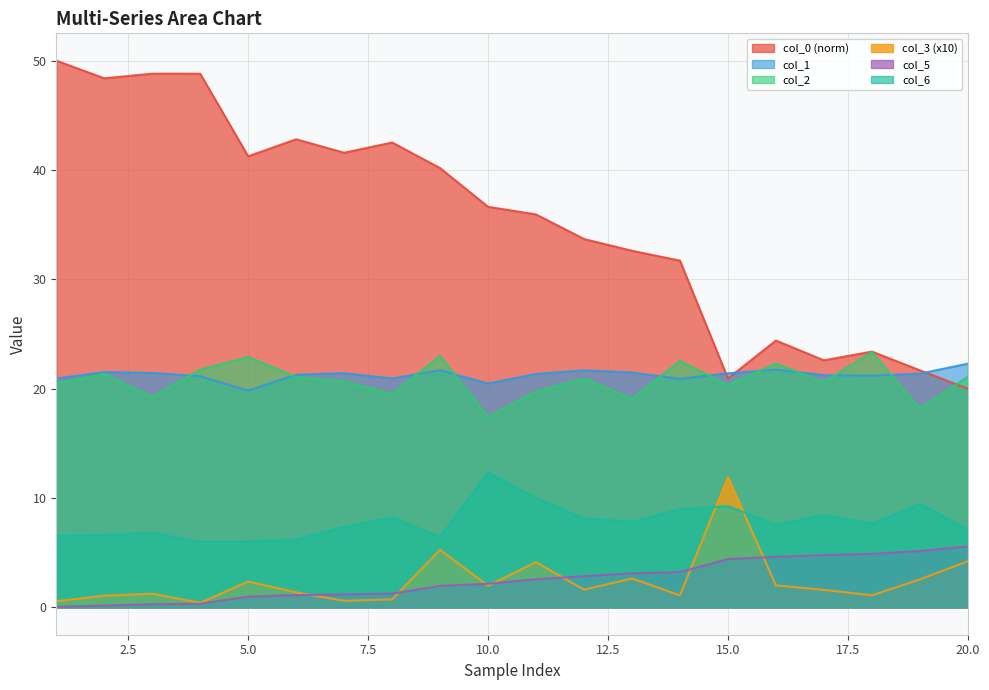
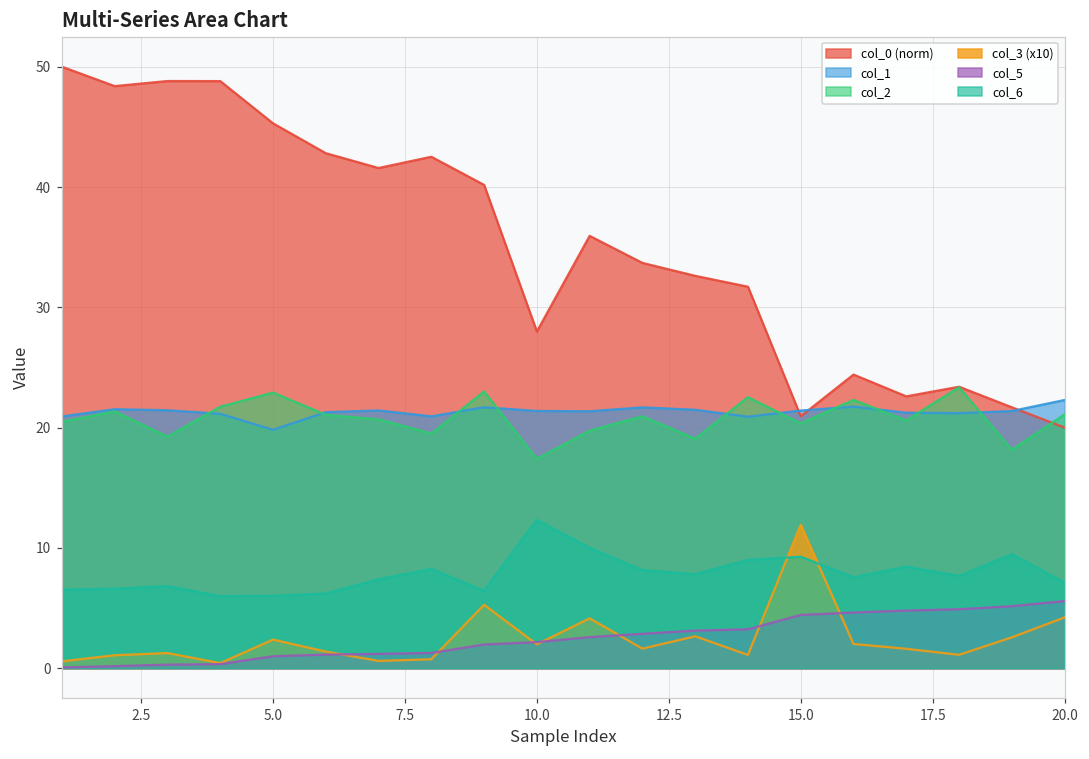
  {
    "col_0 (norm)": {
-     "5.0": 41.3,
-     "10.0": 36.6,
+     "5.0": 45.3,
+     "10.0": 28.0,
      "15.0": 20.9,
      "20.0": 20.0
    },
    "col_1": {
      "5.0": 19.8,
-     "10.0": 20.5,
+     "10.0": 21.4,
      "15.0": 21.4,
      "20.0": 22.3
    },
    "col_3 (x10)": {
      "5.0": 2.4,
      "15.0": 11.9,
      "20.0": 4.2
    },
    "col_5": {
      "5.0": 1.0,
      "15.0": 4.4,
      "20.0": 5.6
    }
  }
